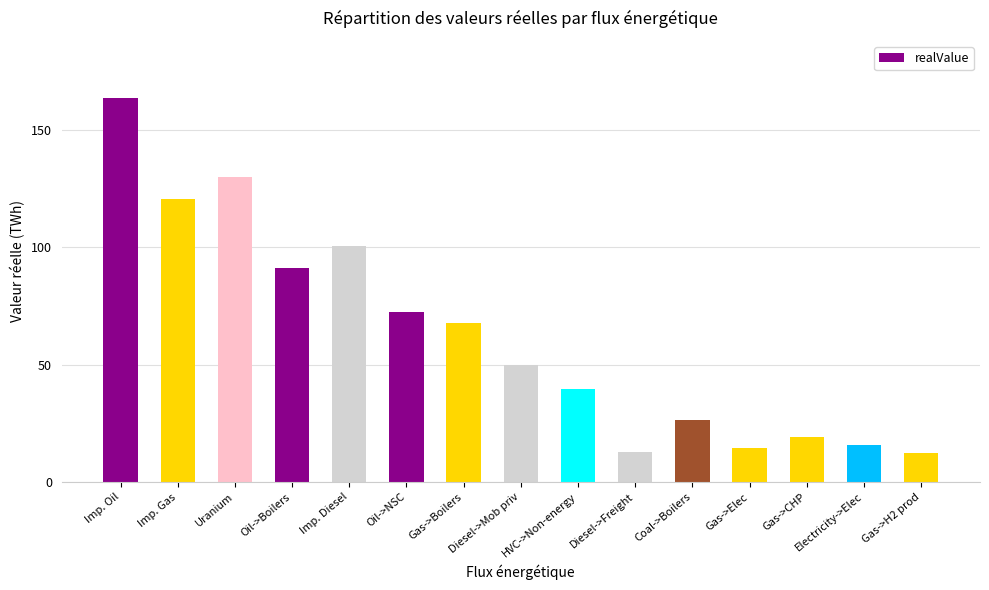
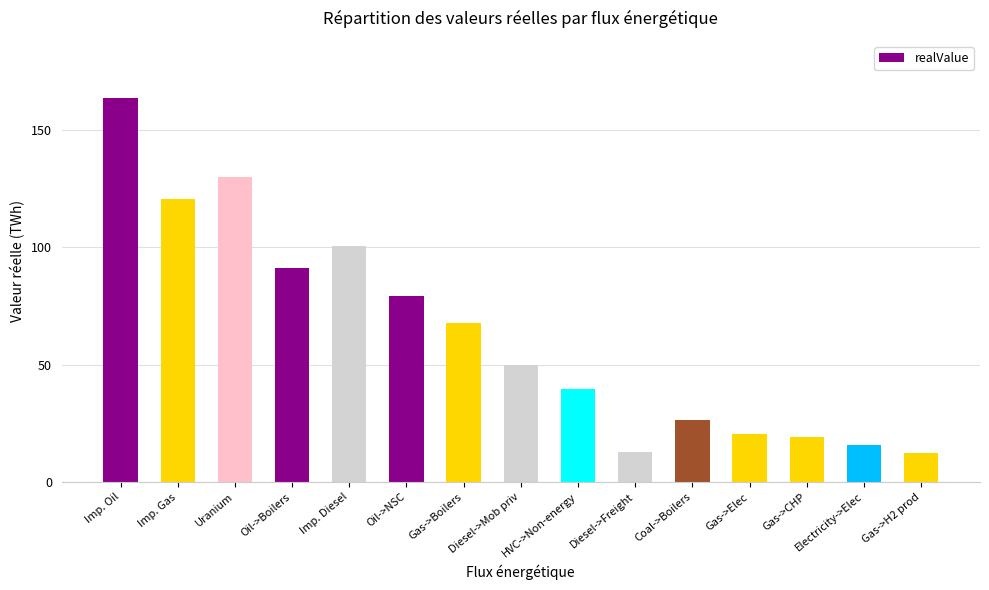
  {
    "Imp. Oil": 163,
    "Imp. Gas": 120,
    "Uranium": 130,
    "Oil->Boilers": 91,
    "Imp. Diesel": 100,
-   "Oil->NSC": 72,
+   "Oil->NSC": 79,
    "Gas->Boilers": 68,
    "Diesel->Mob priv": 50,
    "HVC->Non-energy": 40,
    "Diesel->Freight": 13,
    "Coal->Boilers": 26,
-   "Gas->Elec": 14,
+   "Gas->Elec": 20,
    "Gas->CHP": 19,
    "Electricity->Elec": 16,
    "Gas->H2 prod": 12
  }
